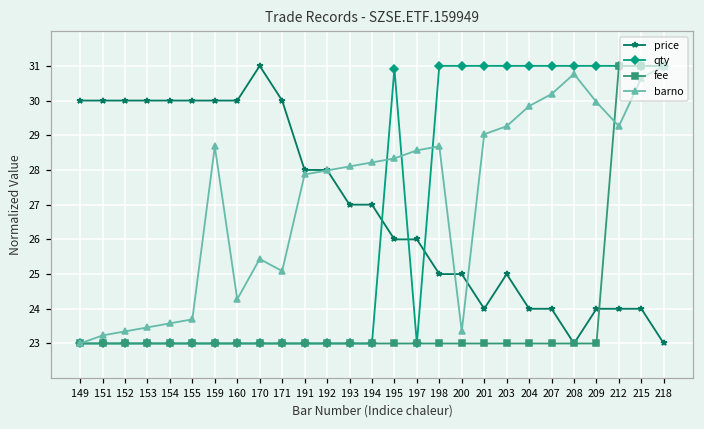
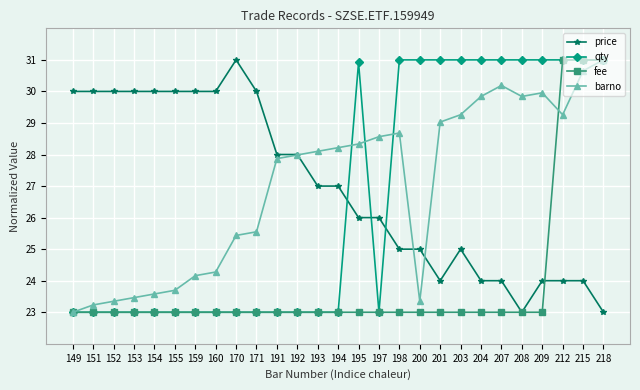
  {
    "barno": {
      "151": 23.2,
      "152": 23.3,
      "153": 23.5,
      "154": 23.6,
      "155": 23.7,
-     "159": 28.7,
+     "159": 24.2,
      "160": 24.3,
      "170": 25.4,
-     "171": 25.1,
+     "171": 25.6,
      "191": 27.9,
      "193": 28.1,
      "194": 28.2,
      "195": 28.3,
      "197": 28.6,
      "198": 28.7,
      "200": 23.3,
      "201": 29.0,
      "203": 29.3,
      "204": 29.8,
      "207": 30.2,
-     "208": 30.8,
+     "208": 29.8,
      "209": 30.0,
      "212": 29.3
    }
  }
